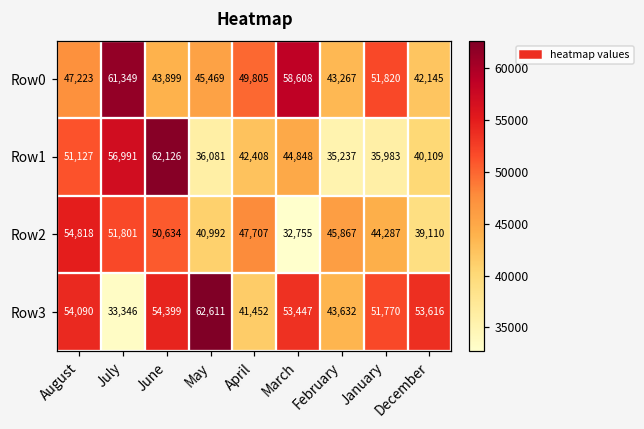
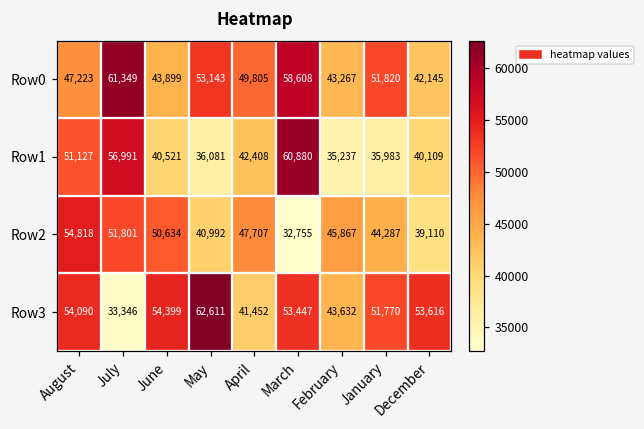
  {
    "Row0": {
      "August": "47,223",
      "July": "61,349",
      "June": "43,899",
-     "May": "45,469",
+     "May": "53,143",
      "April": "49,805",
      "March": "58,608",
      "February": "43,267",
      "January": "51,820",
      "December": "42,145"
    },
    "Row1": {
      "August": "51,127",
      "July": "56,991",
-     "June": "62,126",
+     "June": "40,521",
      "May": "36,081",
      "April": "42,408",
-     "March": "44,848",
+     "March": "60,880",
      "February": "35,237",
      "January": "35,983",
      "December": "40,109"
    },
    "Row2": {
      "August": "54,818",
      "July": "51,801",
      "June": "50,634",
      "May": "40,992",
      "April": "47,707",
      "March": "32,755",
      "February": "45,867",
      "January": "44,287",
      "December": "39,110"
    },
    "Row3": {
      "August": "54,090",
      "July": "33,346",
      "June": "54,399",
      "May": "62,611",
      "April": "41,452",
      "March": "53,447",
      "February": "43,632",
      "January": "51,770",
      "December": "53,616"
    }
  }
